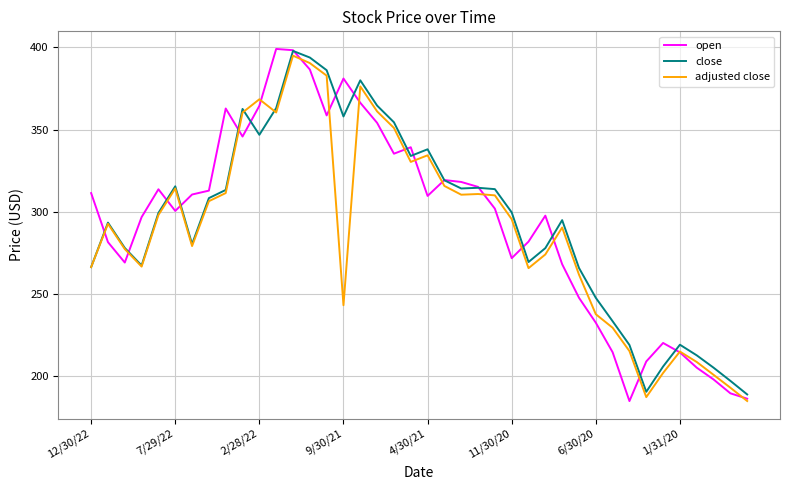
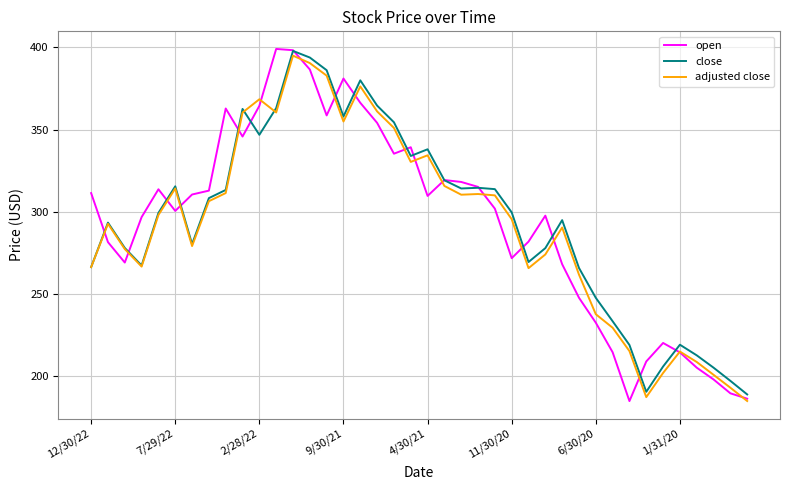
  {
    "open": {
      "12/30/22": 311,
      "7/29/22": 300,
      "2/28/22": 364,
      "9/30/21": 381,
      "4/30/21": 310,
      "11/30/20": 272,
      "6/30/20": 232
    },
    "close": {
      "2/28/22": 347,
      "9/30/21": 358,
      "4/30/21": 338,
      "11/30/20": 300,
      "6/30/20": 248,
      "1/31/20": 219
    },
    "adjusted close": {
      "2/28/22": 368,
-     "9/30/21": 243,
+     "9/30/21": 355,
      "4/30/21": 334,
      "11/30/20": 295,
      "6/30/20": 238
    }
  }
